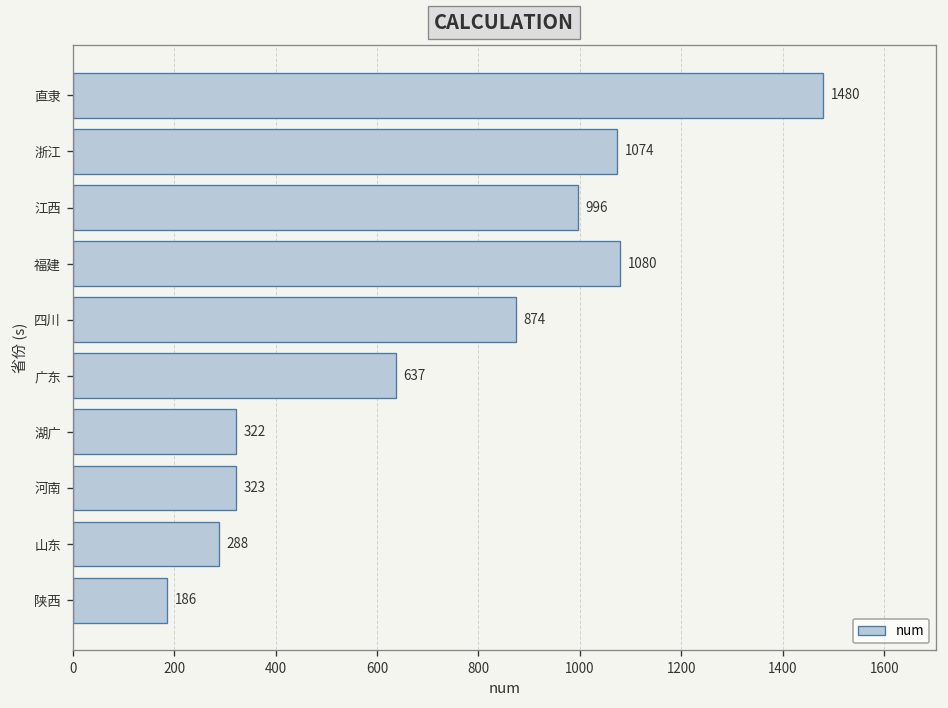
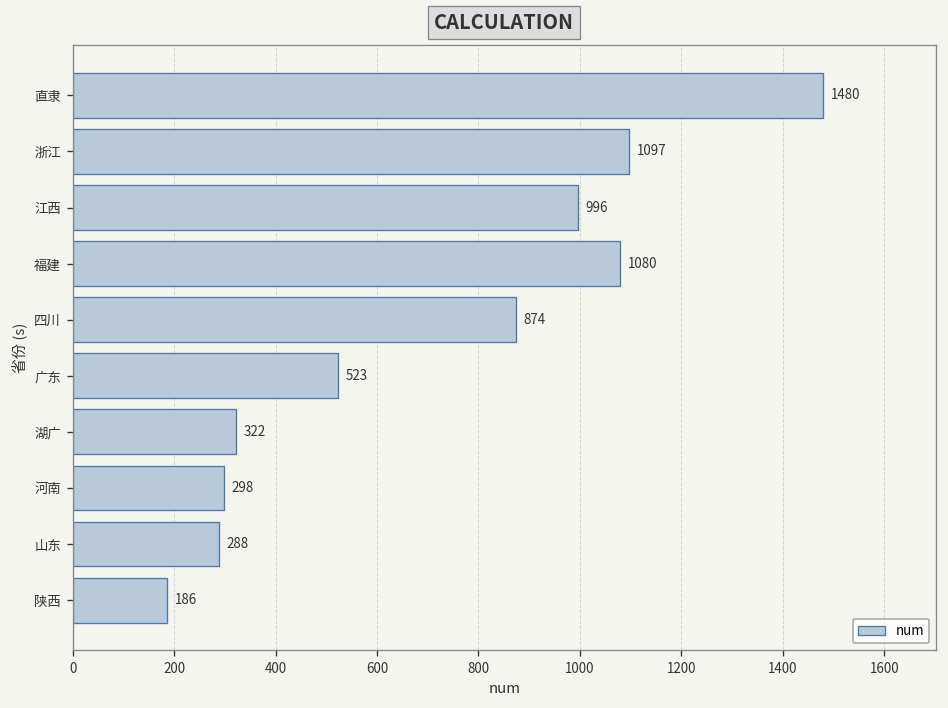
  {
    "直隶": 1480,
-   "浙江": 1074,
+   "浙江": 1097,
    "江西": 996,
    "福建": 1080,
    "四川": 874,
-   "广东": 637,
+   "广东": 523,
    "湖广": 322,
-   "河南": 323,
+   "河南": 298,
    "山东": 288,
    "陕西": 186
  }
